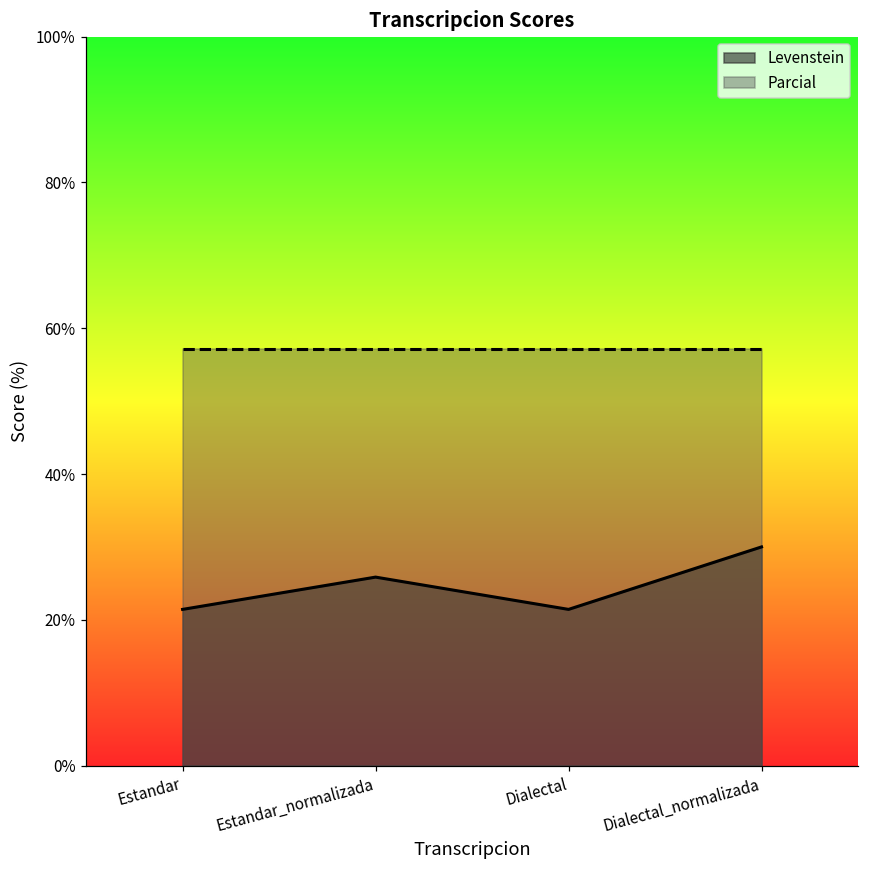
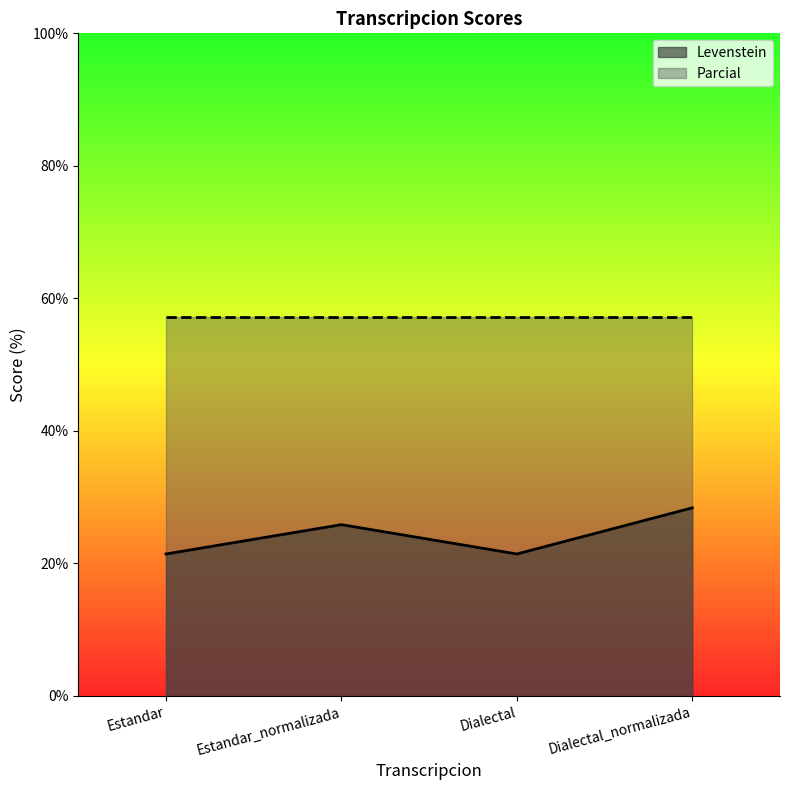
  {
    "Levenstein": {
      "Estandar": "21%",
      "Estandar_normalizada": "26%",
      "Dialectal": "21%",
-     "Dialectal_normalizada": "30%"
+     "Dialectal_normalizada": "28%"
    },
    "Parcial": {
      "Estandar": "57%",
      "Estandar_normalizada": "57%",
      "Dialectal": "57%",
      "Dialectal_normalizada": "57%"
    }
  }
